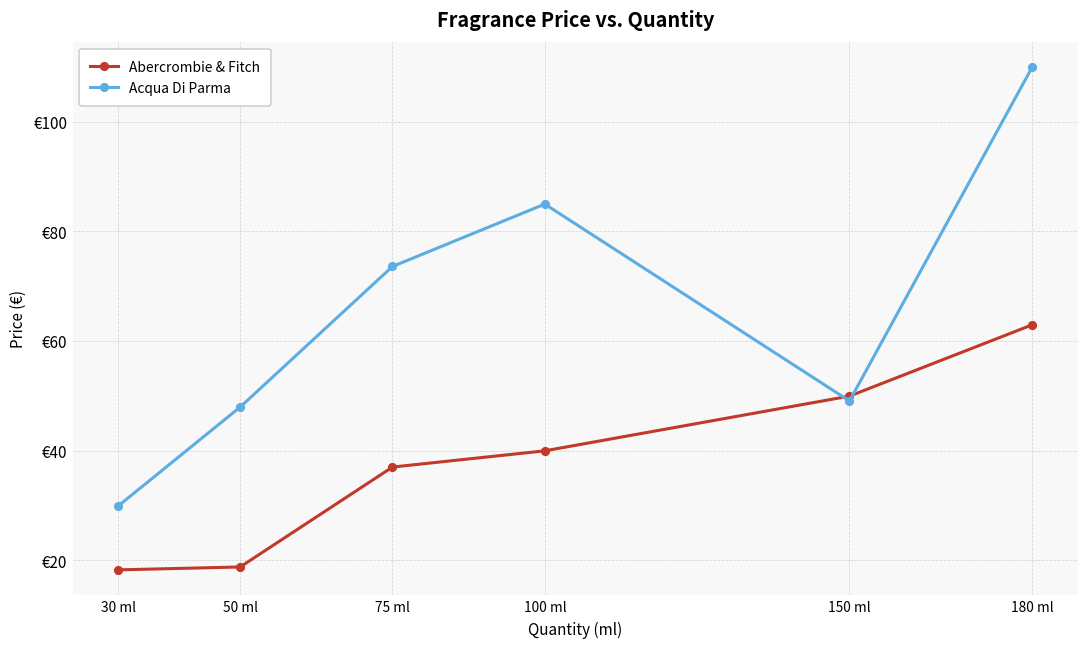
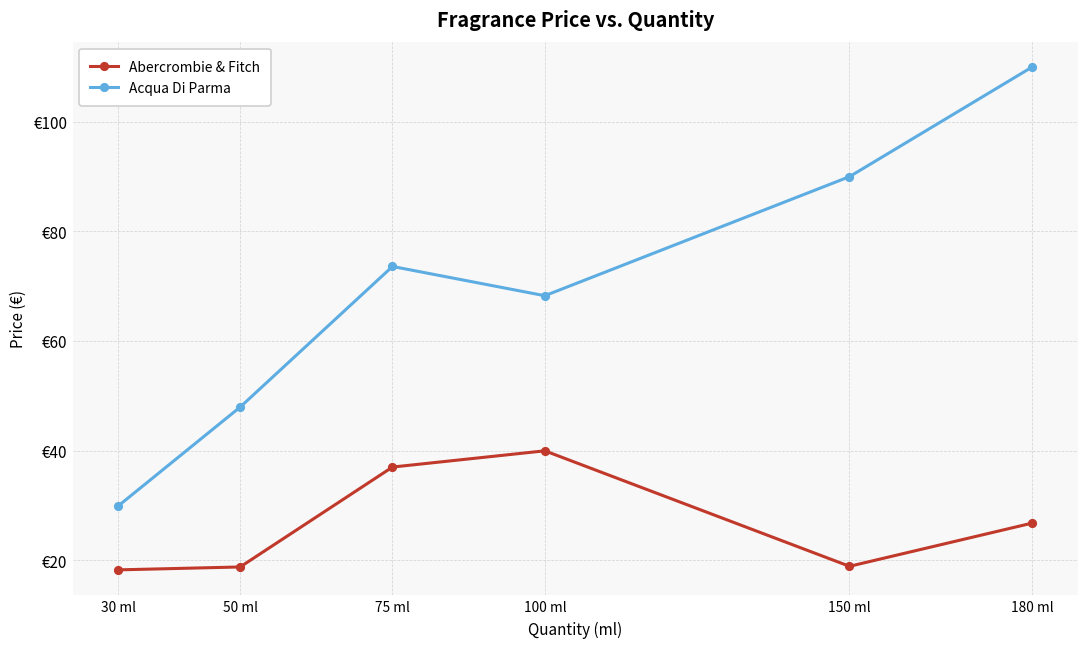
  {
    "Abercrombie & Fitch": {
      "30 ml": "€18",
      "50 ml": "€19",
      "75 ml": "€37",
      "100 ml": "€40",
-     "150 ml": "€50",
-     "180 ml": "€63"
+     "150 ml": "€19",
+     "180 ml": "€27"
    },
    "Acqua Di Parma": {
      "30 ml": "€30",
      "50 ml": "€48",
      "75 ml": "€74",
-     "100 ml": "€85",
-     "150 ml": "€49",
+     "100 ml": "€68",
+     "150 ml": "€90",
      "180 ml": "€110"
    }
  }
